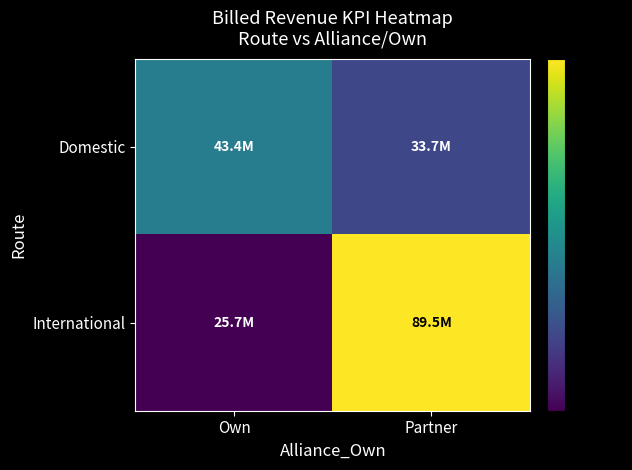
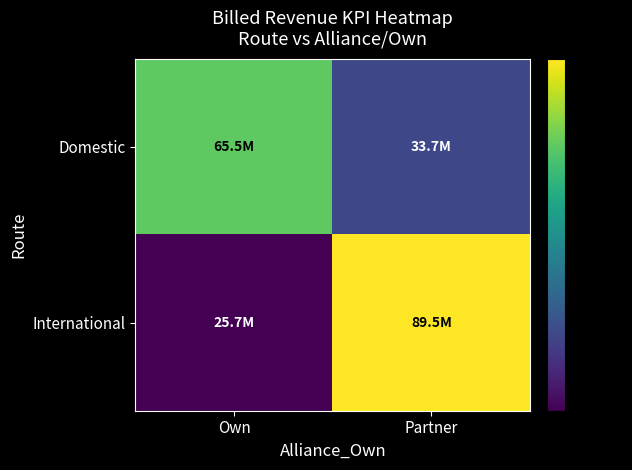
  {
    "Domestic": {
-     "Own": "43.4M",
+     "Own": "65.5M",
      "Partner": "33.7M"
    },
    "International": {
      "Own": "25.7M",
      "Partner": "89.5M"
    }
  }
